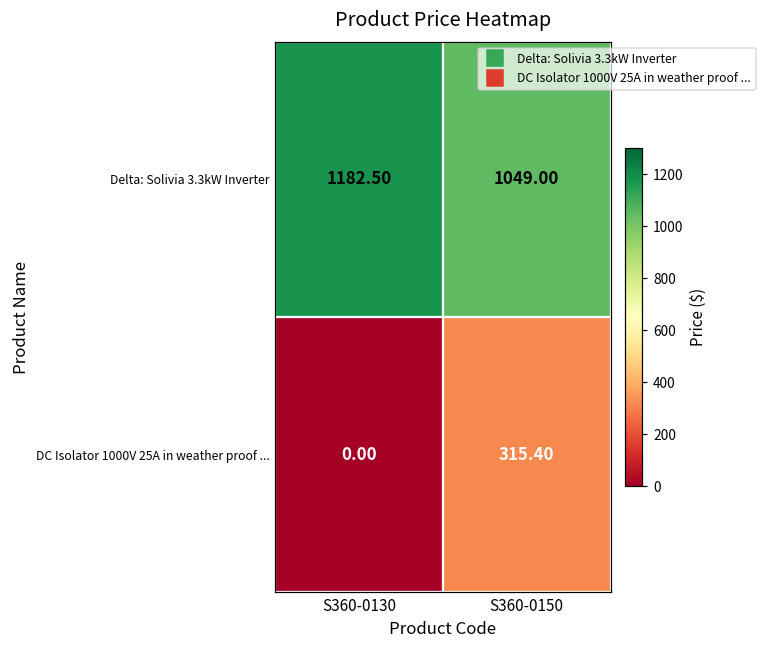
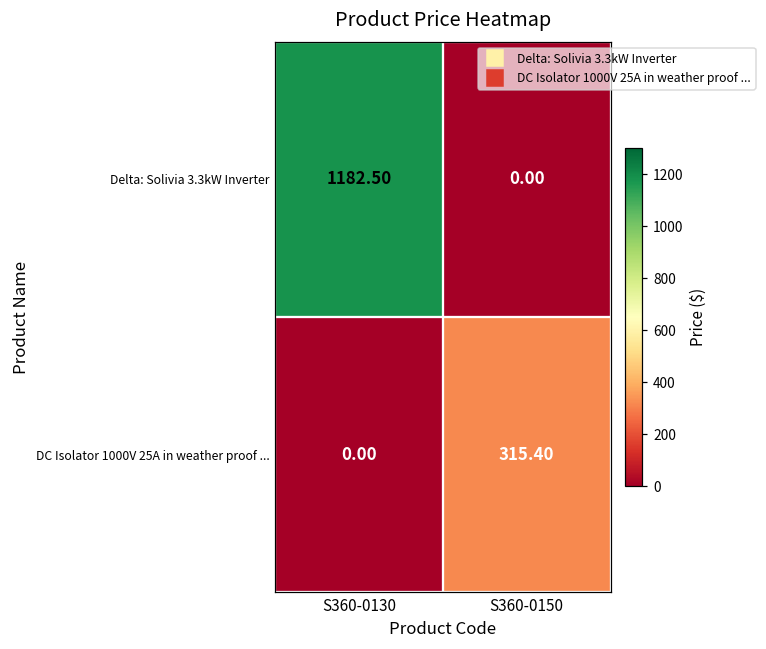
  {
    "Delta: Solivia 3.3kW Inverter": {
      "S360-0130": 1182.50,
-     "S360-0150": 1049.00
+     "S360-0150": 0.00
    },
    "DC Isolator 1000V 25A in weather proof ...": {
      "S360-0130": 0.00,
      "S360-0150": 315.40
    }
  }
